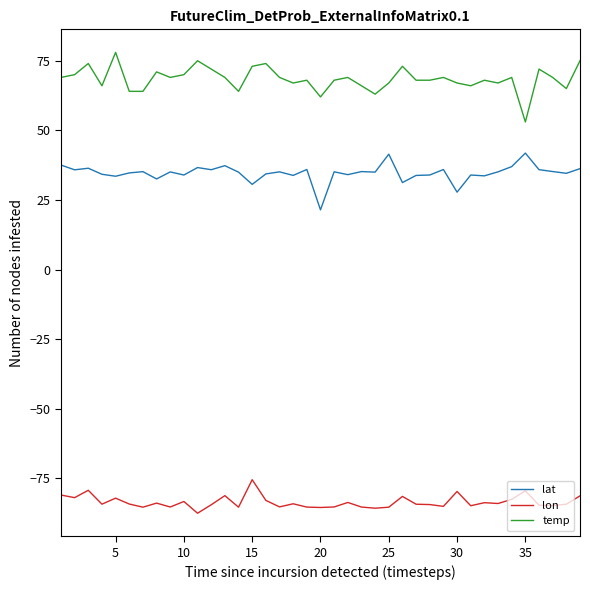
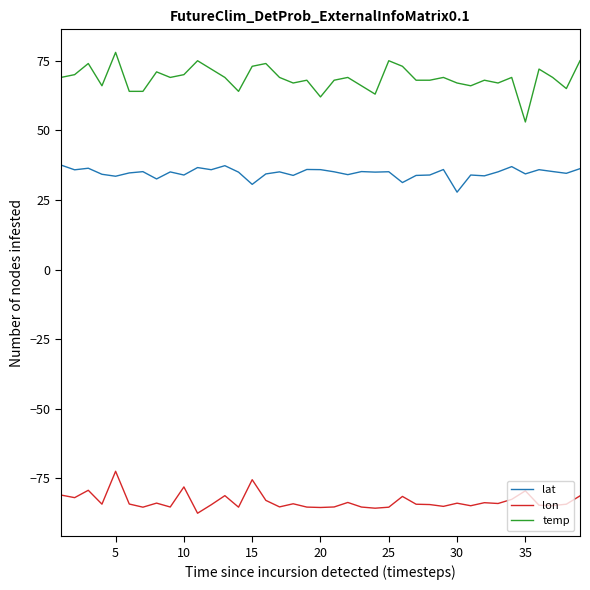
  {
    "lat": {
      "5": 34,
      "10": 34,
      "15": 31,
-     "20": 21,
-     "25": 41,
+     "20": 36,
+     "25": 35,
      "30": 28,
-     "35": 42
+     "35": 34
    },
    "lon": {
-     "5": -82,
-     "10": -83,
+     "5": -72,
+     "10": -78,
      "15": -75,
      "20": -85,
      "25": -85,
-     "30": -80
+     "30": -84
    },
    "temp": {
      "5": 78,
      "10": 70,
      "15": 73,
      "20": 62,
-     "25": 67,
+     "25": 75,
      "30": 67,
      "35": 53
    }
  }
